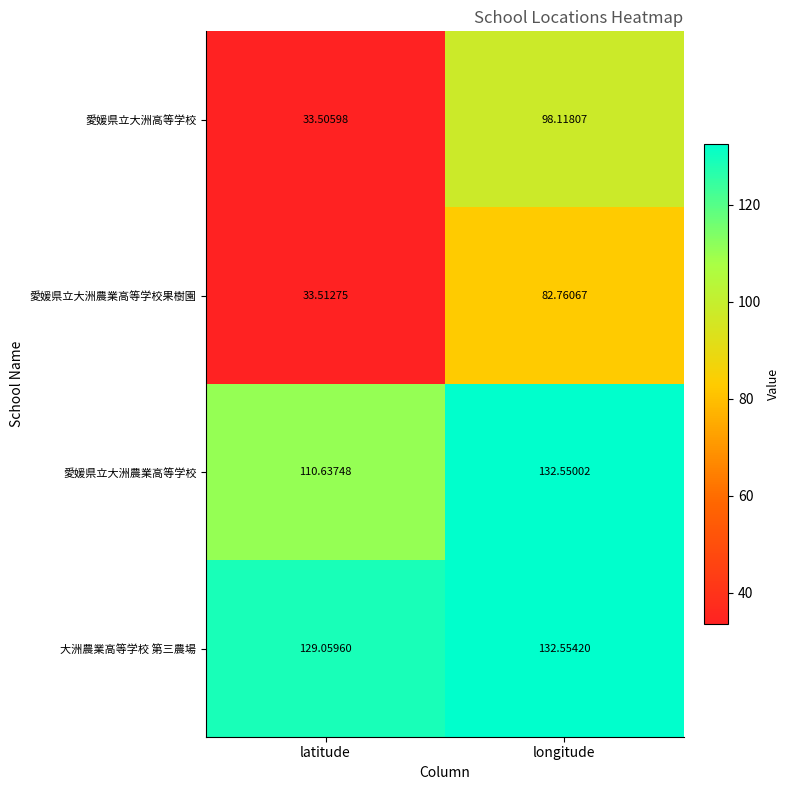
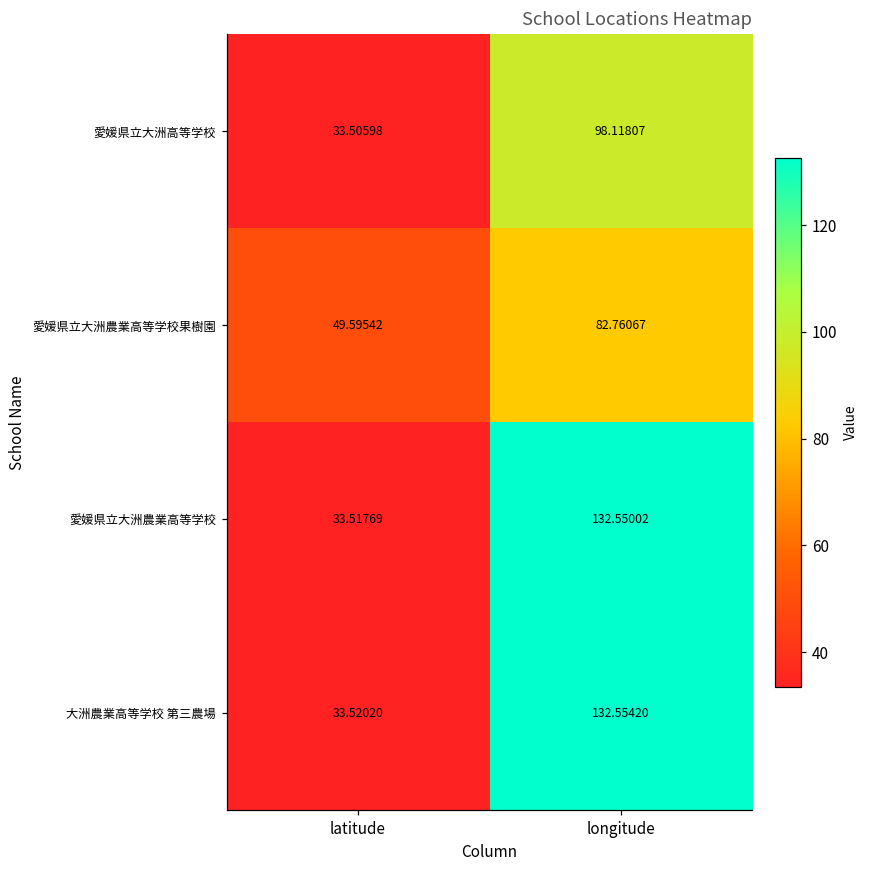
  {
    "愛媛県立大洲高等学校": {
      "latitude": 33.50598,
      "longitude": 98.11807
    },
    "愛媛県立大洲農業高等学校果樹園": {
-     "latitude": 33.51275,
+     "latitude": 49.59542,
      "longitude": 82.76067
    },
    "愛媛県立大洲農業高等学校": {
-     "latitude": 110.63748,
+     "latitude": 33.51769,
      "longitude": 132.55002
    },
    "大洲農業高等学校 第三農場": {
-     "latitude": 129.05960,
+     "latitude": 33.52020,
      "longitude": 132.55420
    }
  }
